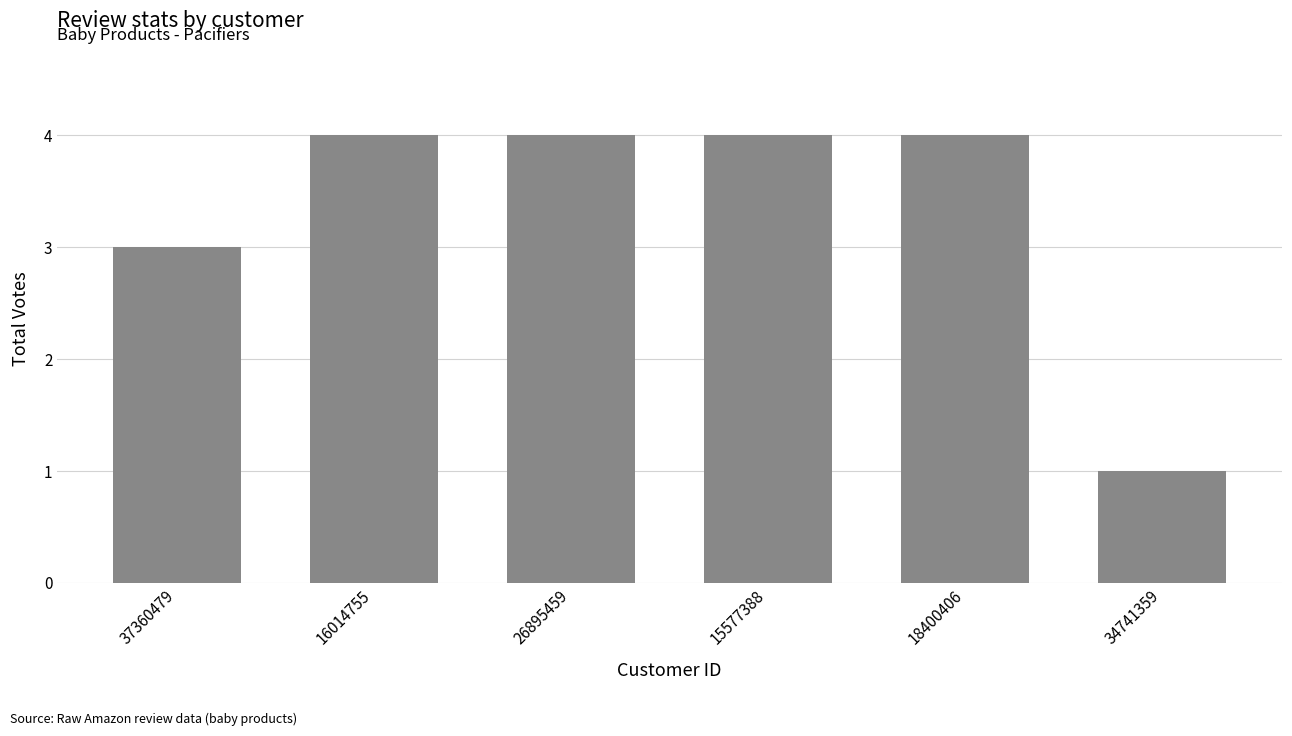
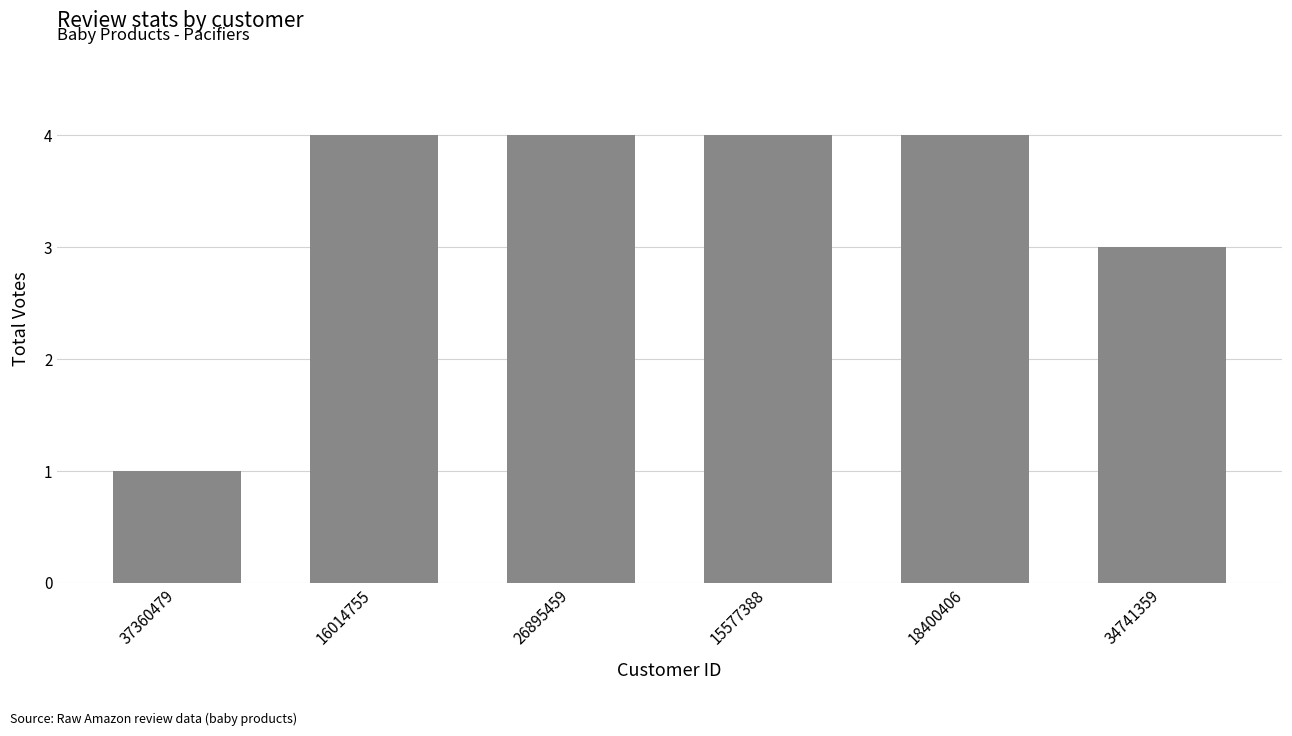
  {
-   "37360479": 3,
+   "37360479": 1,
    "16014755": 4,
    "26895459": 4,
    "15577388": 4,
    "18400406": 4,
-   "34741359": 1
+   "34741359": 3
  }
